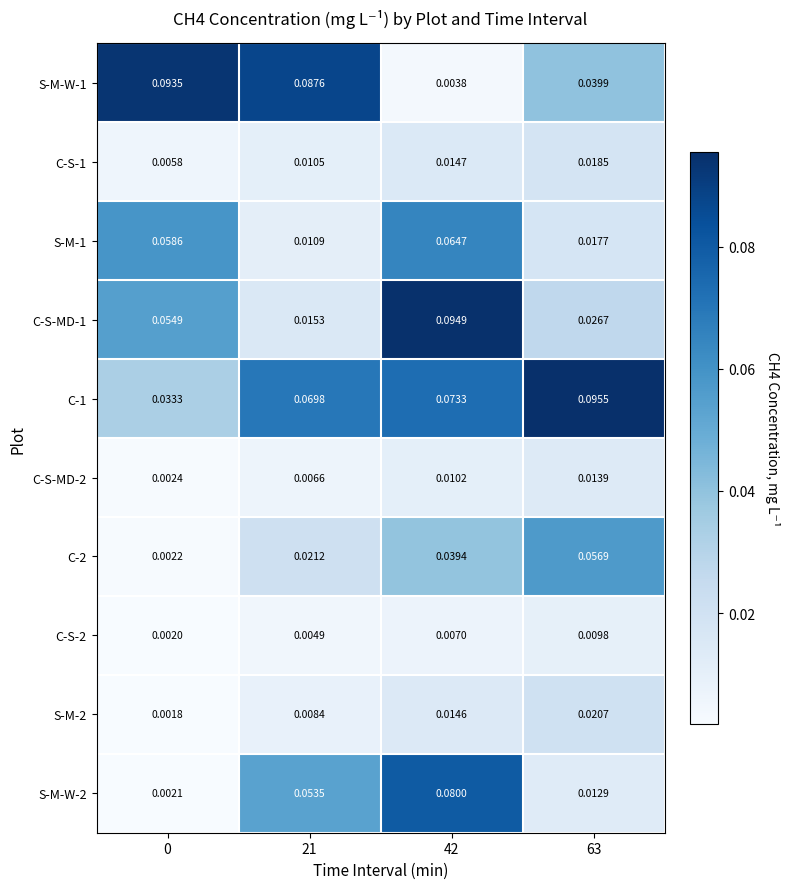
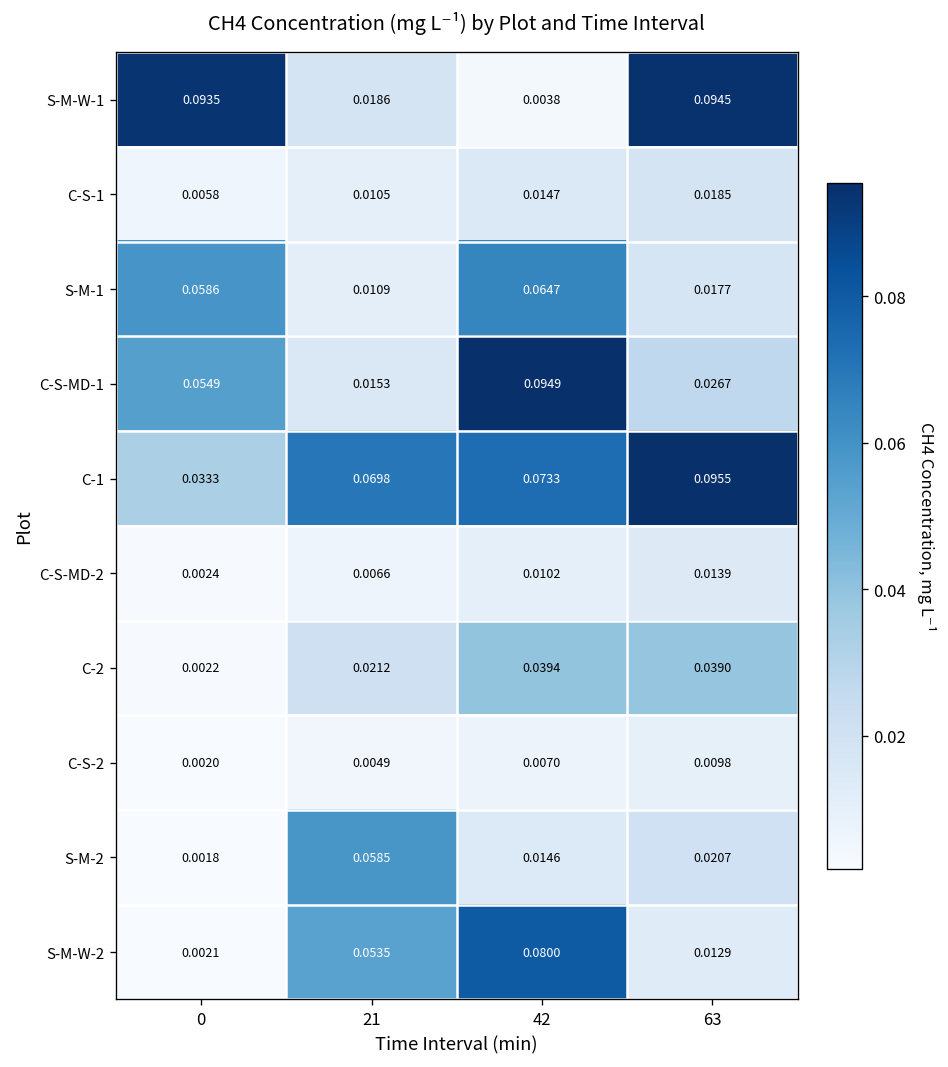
  {
    "S-M-W-1": {
      "0": 0.0935,
-     "21": 0.0876,
+     "21": 0.0186,
      "42": 0.0038,
-     "63": 0.0399
+     "63": 0.0945
    },
    "C-S-1": {
      "0": 0.0058,
      "21": 0.0105,
      "42": 0.0147,
      "63": 0.0185
    },
    "S-M-1": {
      "0": 0.0586,
      "21": 0.0109,
      "42": 0.0647,
      "63": 0.0177
    },
    "C-S-MD-1": {
      "0": 0.0549,
      "21": 0.0153,
      "42": 0.0949,
      "63": 0.0267
    },
    "C-1": {
      "0": 0.0333,
      "21": 0.0698,
      "42": 0.0733,
      "63": 0.0955
    },
    "C-S-MD-2": {
      "0": 0.0024,
      "21": 0.0066,
      "42": 0.0102,
      "63": 0.0139
    },
    "C-2": {
      "0": 0.0022,
      "21": 0.0212,
      "42": 0.0394,
-     "63": 0.0569
+     "63": 0.0390
    },
    "C-S-2": {
      "0": 0.0020,
      "21": 0.0049,
      "42": 0.0070,
      "63": 0.0098
    },
    "S-M-2": {
      "0": 0.0018,
-     "21": 0.0084,
+     "21": 0.0585,
      "42": 0.0146,
      "63": 0.0207
    },
    "S-M-W-2": {
      "0": 0.0021,
      "21": 0.0535,
      "42": 0.0800,
      "63": 0.0129
    }
  }
